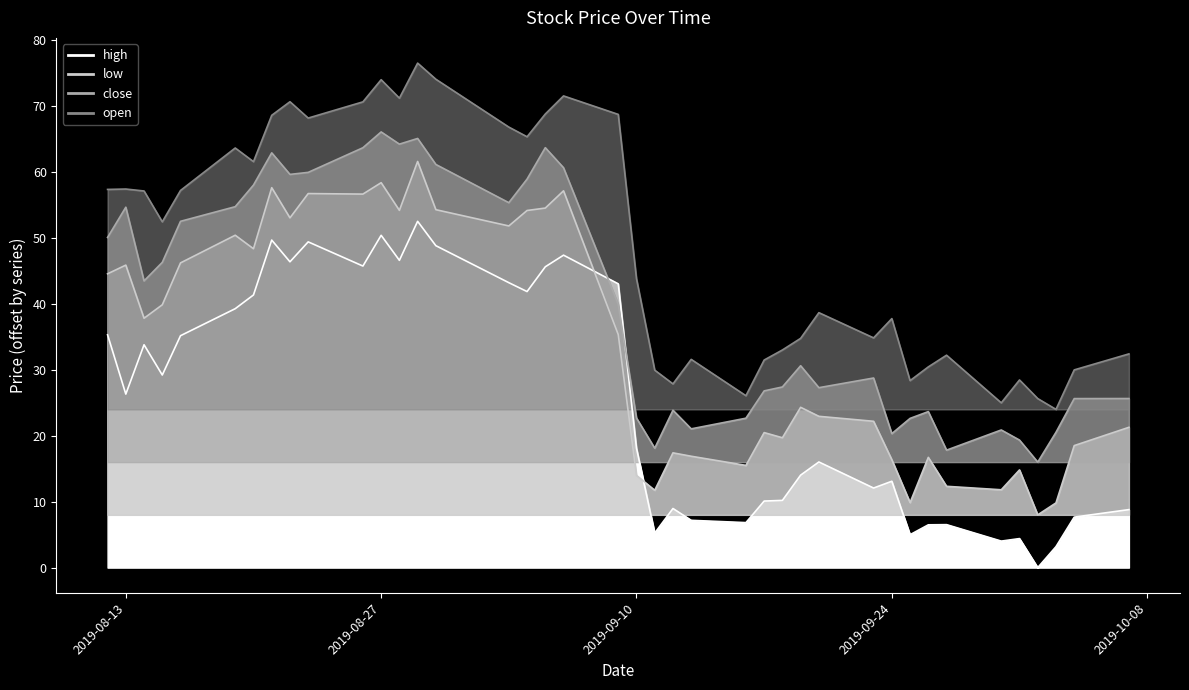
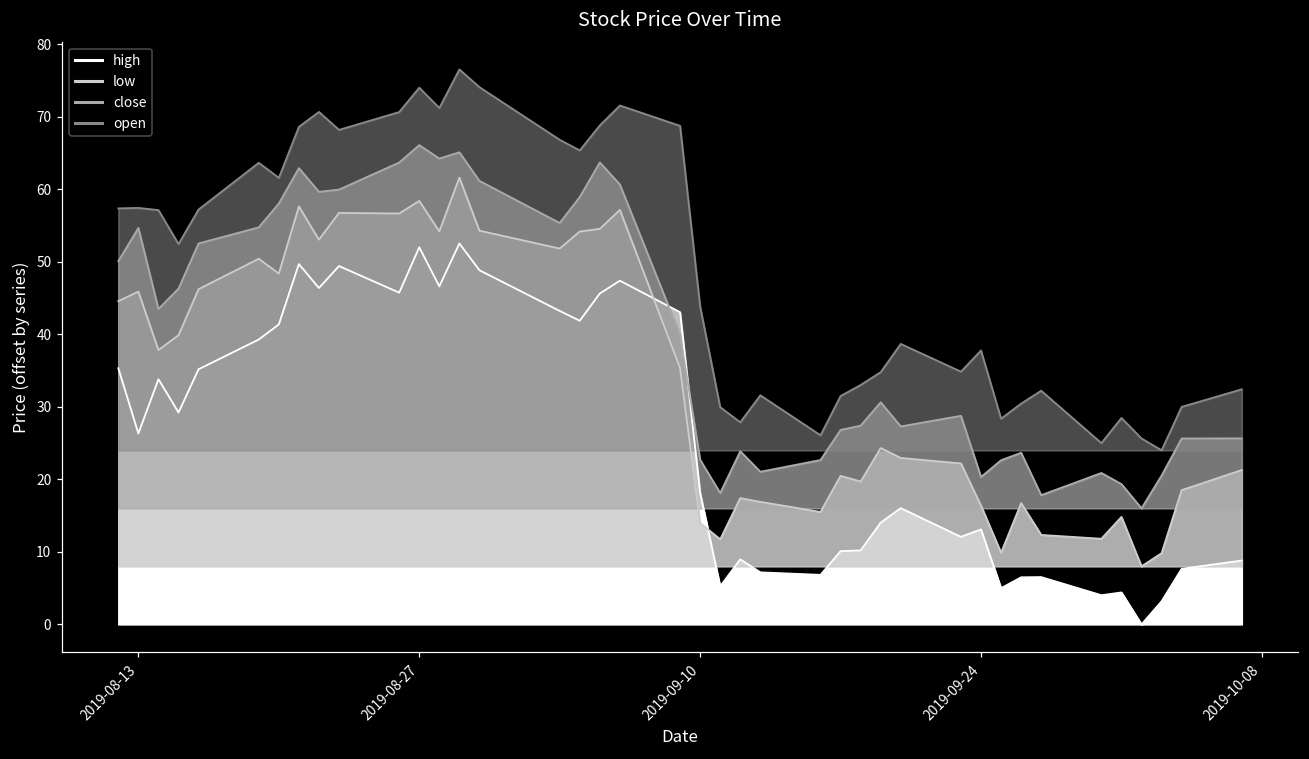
  {
    "high": {
      "2019-08-13": 26,
-     "2019-08-27": 50,
+     "2019-08-27": 52,
      "2019-09-10": 18,
      "2019-09-24": 13
    }
  }
